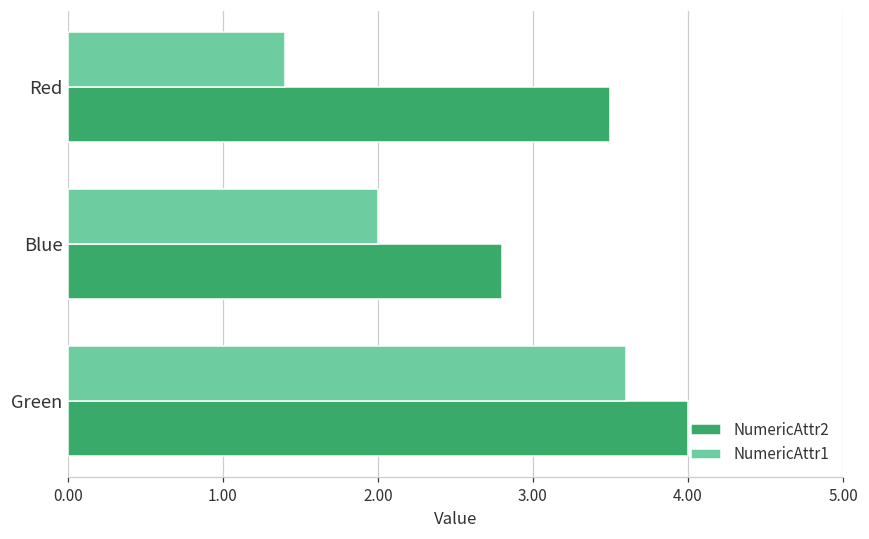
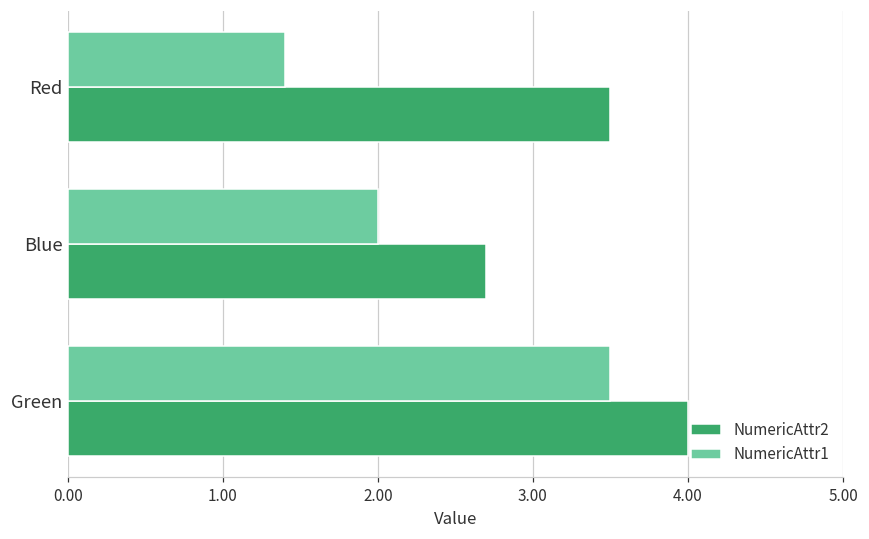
  {
    "NumericAttr2": {
      "Red": 3.5,
-     "Blue": 2.8,
+     "Blue": 2.7,
      "Green": 4.0
    },
    "NumericAttr1": {
      "Red": 1.4,
      "Blue": 2.0,
-     "Green": 3.6
+     "Green": 3.5
    }
  }
